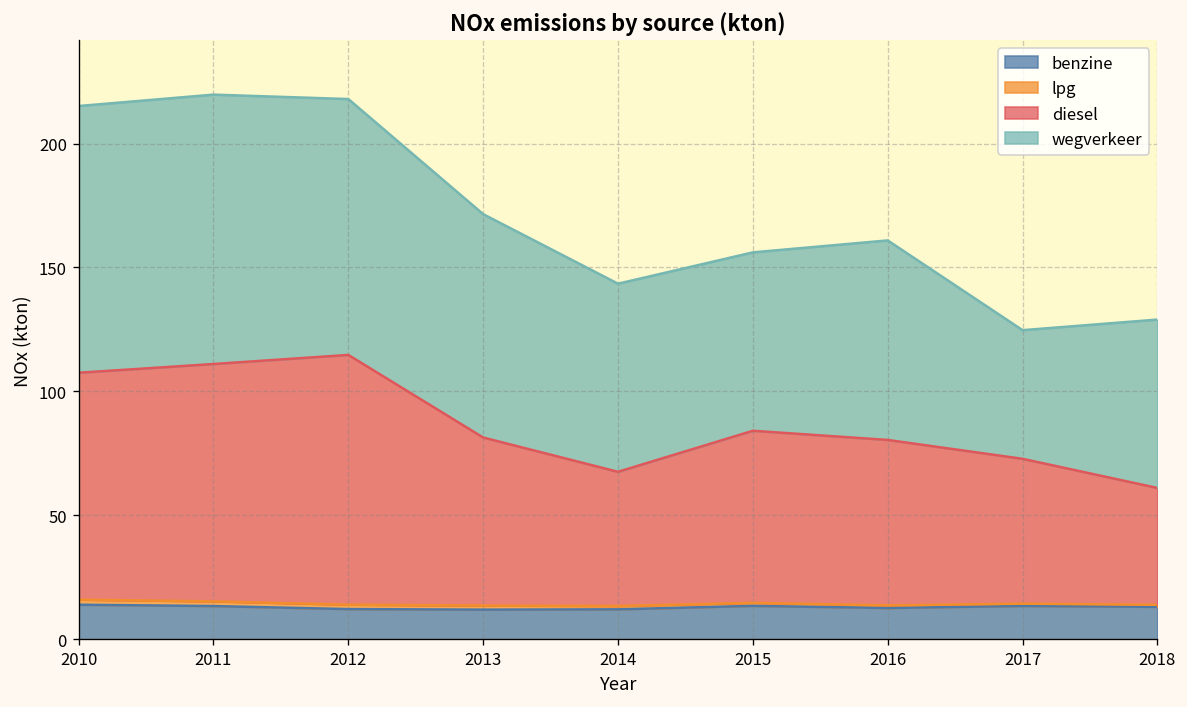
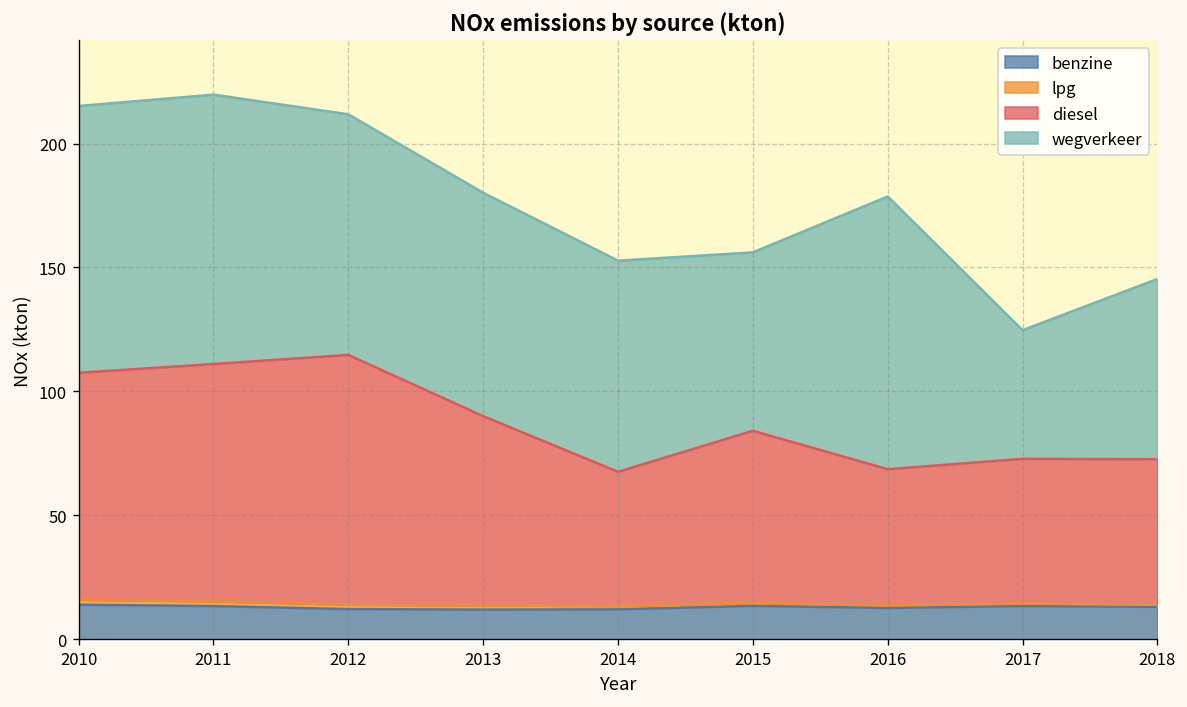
  {
    "benzine": {
      "2010": 14,
      "2011": 13,
      "2012": 12,
      "2013": 12,
      "2014": 12
    },
    "lpg": {
      "2010": 2,
      "2011": 2,
      "2012": 2,
      "2013": 2,
      "2014": 1
    },
    "diesel": {
      "2010": 91,
      "2011": 96,
      "2012": 101,
-     "2013": 68,
+     "2013": 76,
      "2014": 54,
      "2015": 69,
-     "2016": 67,
+     "2016": 55,
      "2017": 58,
-     "2018": 47
+     "2018": 59
    },
    "wegverkeer": {
      "2010": 108,
      "2011": 109,
-     "2012": 103,
+     "2012": 97,
      "2013": 90,
-     "2014": 76,
+     "2014": 85,
      "2015": 72,
-     "2016": 80,
+     "2016": 110,
      "2017": 52,
-     "2018": 68
+     "2018": 73
    }
  }
